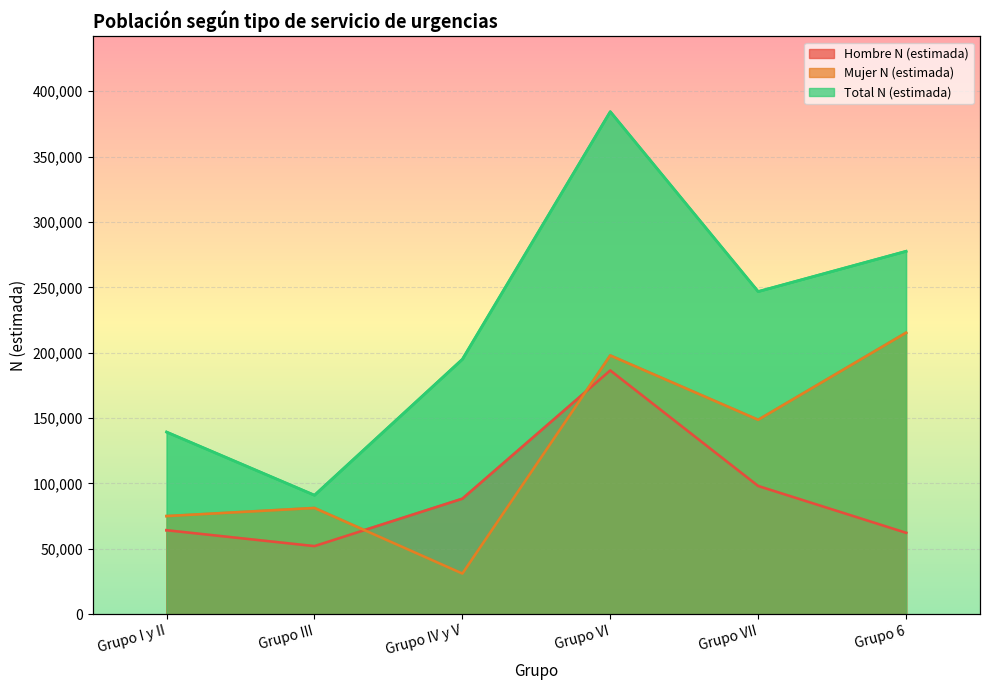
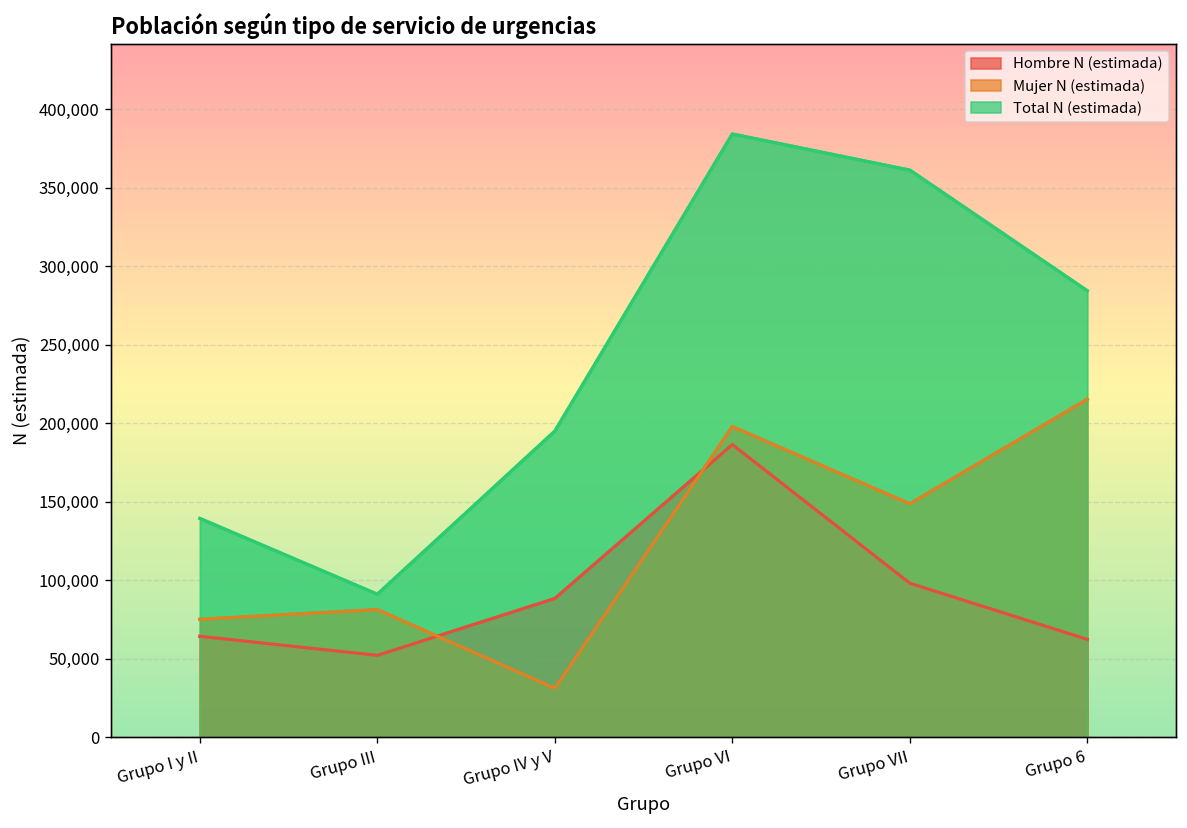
  {
    "Total N (estimada)": {
      "Grupo I y II": "139,000",
      "Grupo III": "91,000",
      "Grupo IV y V": "195,000",
      "Grupo VI": "384,000",
-     "Grupo VII": "247,000",
-     "Grupo 6": "278,000"
+     "Grupo VII": "361,000",
+     "Grupo 6": "284,000"
    }
  }
